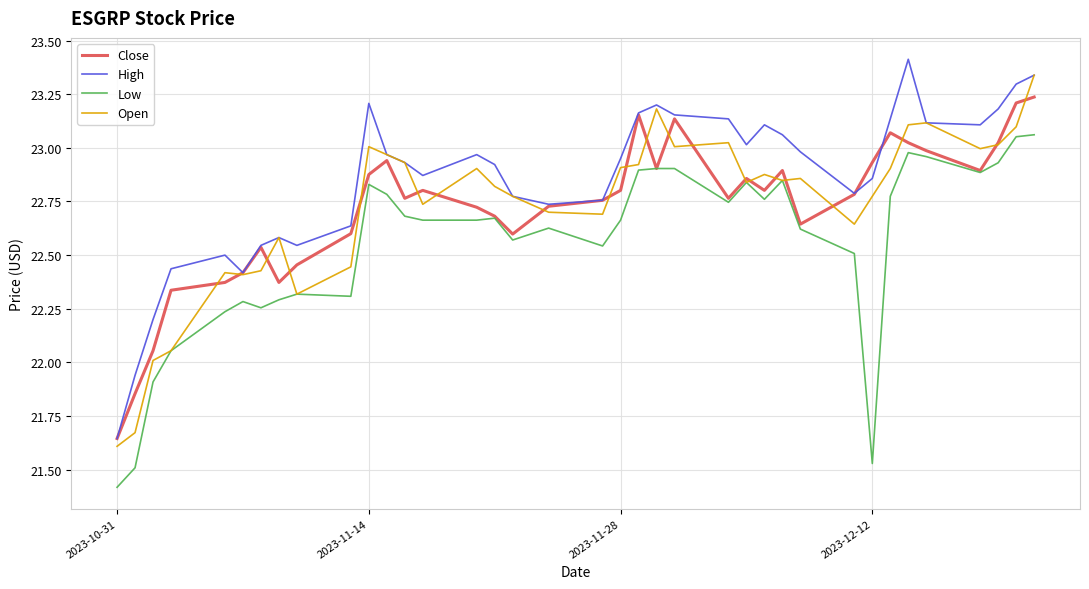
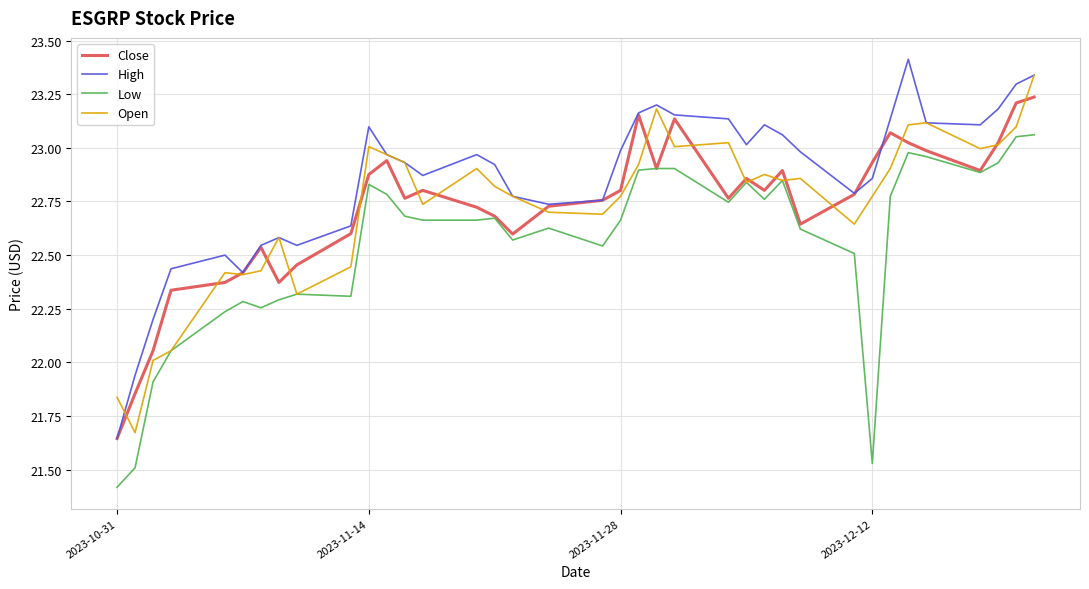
  {
    "Close": {
      "2023-11-14": 22.88,
      "2023-11-28": 22.80,
      "2023-12-12": 22.93
    },
    "High": {
-     "2023-11-14": 23.21,
-     "2023-11-28": 22.95,
+     "2023-11-14": 23.10,
+     "2023-11-28": 22.99,
      "2023-12-12": 22.86
    },
    "Low": {
      "2023-10-31": 21.42,
      "2023-11-14": 22.83,
      "2023-11-28": 22.66,
      "2023-12-12": 21.53
    },
    "Open": {
-     "2023-10-31": 21.61,
+     "2023-10-31": 21.84,
      "2023-11-14": 23.01,
-     "2023-11-28": 22.91,
+     "2023-11-28": 22.77,
      "2023-12-12": 22.77
    }
  }
